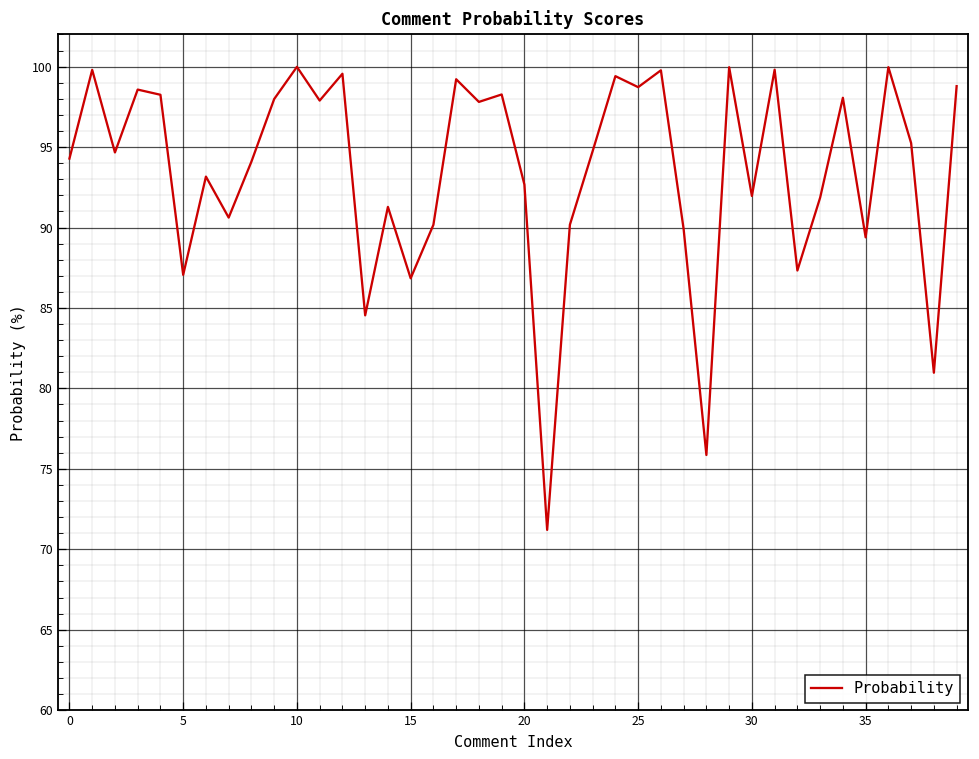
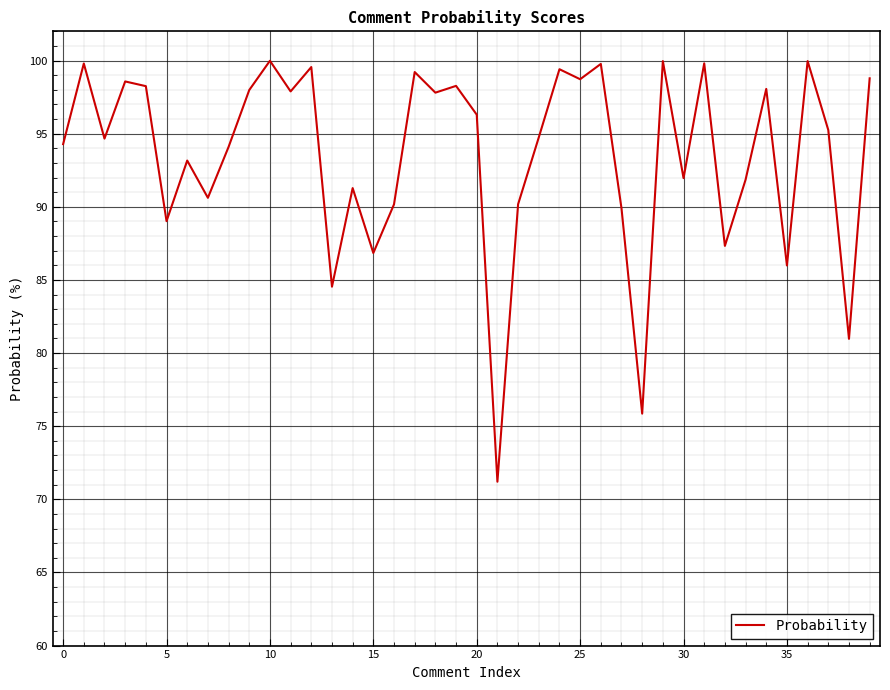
  {
    "0": 94.3,
-   "5": 87.1,
+   "5": 89.0,
    "10": 100.0,
    "15": 86.8,
-   "20": 92.7,
+   "20": 96.3,
    "25": 98.7,
    "30": 92.0,
-   "35": 89.4
+   "35": 86.0
  }
